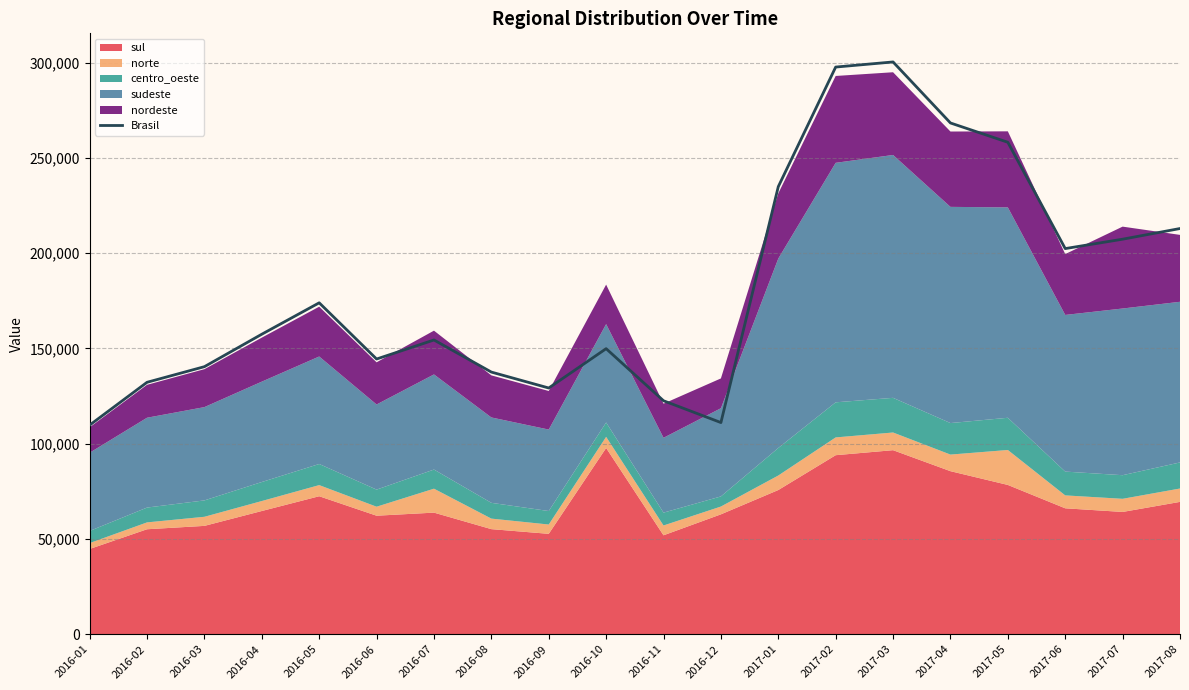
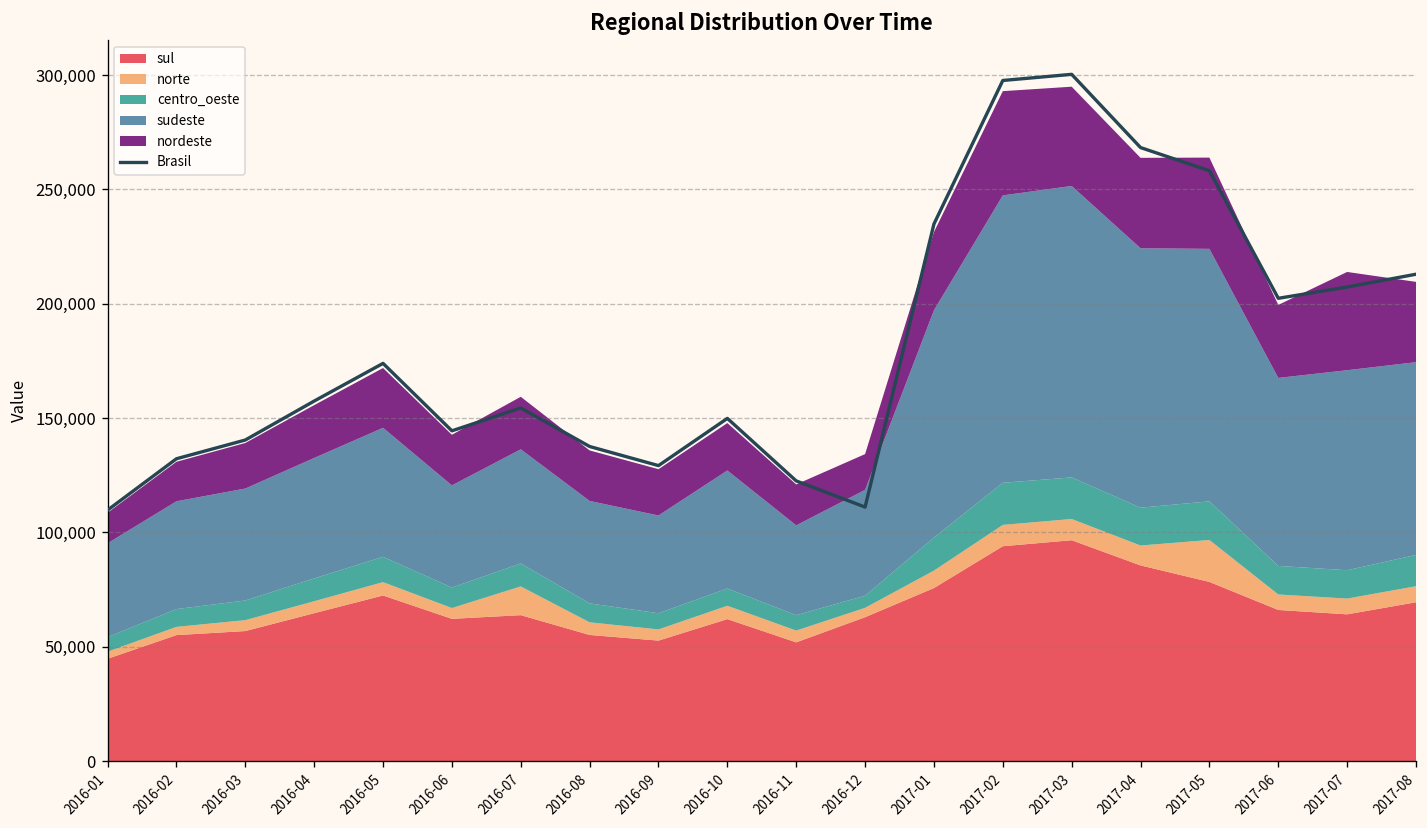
  {
    "sul": {
      "2016-01": "45,000",
      "2016-02": "55,000",
      "2016-03": "57,000",
      "2016-04": "65,000",
      "2016-05": "72,000",
      "2016-06": "62,000",
      "2016-07": "64,000",
      "2016-08": "55,000",
      "2016-09": "53,000",
-     "2016-10": "98,000",
+     "2016-10": "62,000",
      "2016-11": "52,000",
      "2016-12": "63,000",
      "2017-01": "76,000",
      "2017-02": "94,000",
      "2017-03": "97,000",
      "2017-04": "86,000",
      "2017-05": "78,000",
      "2017-06": "66,000",
      "2017-07": "64,000",
      "2017-08": "69,000"
    },
    "Brasil": {
      "2016-04": "157,000",
      "2016-05": "174,000",
      "2016-06": "144,000",
      "2016-07": "154,000",
      "2016-08": "138,000",
      "2016-09": "129,000",
      "2016-10": "150,000",
      "2016-11": "123,000",
      "2016-12": "111,000",
      "2017-01": "235,000",
      "2017-02": "298,000",
      "2017-03": "300,000",
      "2017-04": "268,000",
      "2017-05": "258,000",
      "2017-06": "202,000",
      "2017-07": "207,000",
      "2017-08": "213,000"
    },
    "norte": {
      "2016-01": "3,000",
      "2016-02": "4,000",
      "2016-03": "5,000",
      "2016-04": "5,000",
      "2016-05": "6,000",
      "2016-06": "5,000",
      "2016-07": "13,000",
      "2016-08": "6,000",
      "2016-09": "5,000",
      "2016-10": "6,000",
      "2016-11": "5,000",
      "2016-12": "4,000",
      "2017-01": "8,000",
      "2017-02": "9,000",
      "2017-03": "9,000",
      "2017-04": "9,000",
      "2017-05": "18,000",
      "2017-06": "7,000",
      "2017-07": "7,000",
      "2017-08": "7,000"
    },
    "nordeste": {
      "2016-04": "23,000",
      "2016-05": "26,000",
      "2016-06": "22,000",
      "2016-07": "23,000",
      "2016-08": "22,000",
      "2016-09": "20,000",
      "2016-10": "21,000",
      "2016-11": "18,000",
      "2016-12": "16,000",
      "2017-01": "34,000",
      "2017-02": "46,000",
      "2017-03": "43,000",
      "2017-04": "40,000",
      "2017-05": "40,000",
      "2017-06": "32,000",
      "2017-07": "43,000",
      "2017-08": "35,000"
    }
  }
